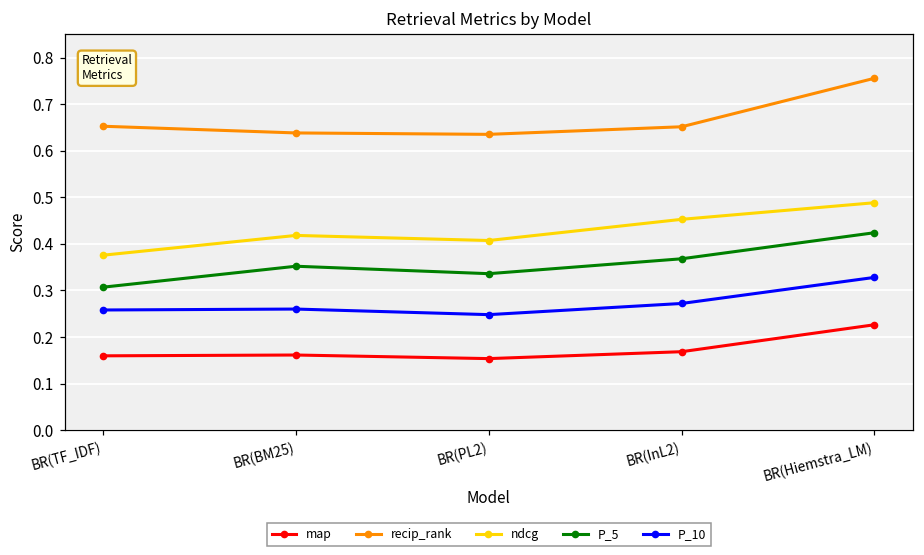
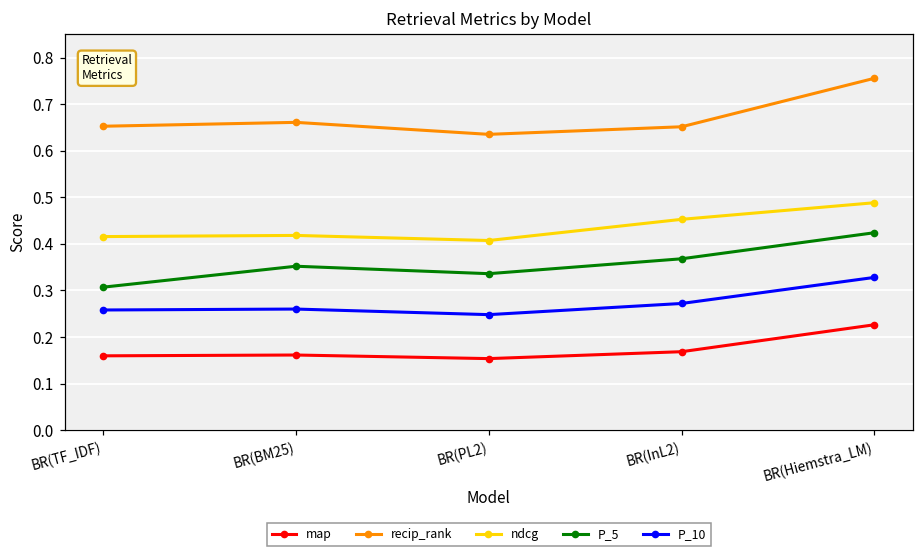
  {
    "map": {
      "BR(TF_IDF)": 0.16,
      "BR(BM25)": 0.16,
      "BR(PL2)": 0.15,
      "BR(InL2)": 0.17,
      "BR(Hiemstra_LM)": 0.23
    },
    "recip_rank": {
      "BR(TF_IDF)": 0.65,
-     "BR(BM25)": 0.64,
+     "BR(BM25)": 0.66,
      "BR(PL2)": 0.64,
      "BR(InL2)": 0.65,
      "BR(Hiemstra_LM)": 0.76
    },
    "ndcg": {
-     "BR(TF_IDF)": 0.38,
+     "BR(TF_IDF)": 0.42,
      "BR(BM25)": 0.42,
      "BR(PL2)": 0.41,
      "BR(InL2)": 0.45,
      "BR(Hiemstra_LM)": 0.49
    },
    "P_5": {
      "BR(TF_IDF)": 0.31,
      "BR(BM25)": 0.35,
      "BR(PL2)": 0.34,
      "BR(InL2)": 0.37,
      "BR(Hiemstra_LM)": 0.42
    },
    "P_10": {
      "BR(TF_IDF)": 0.26,
      "BR(BM25)": 0.26,
      "BR(PL2)": 0.25,
      "BR(InL2)": 0.27,
      "BR(Hiemstra_LM)": 0.33
    }
  }
